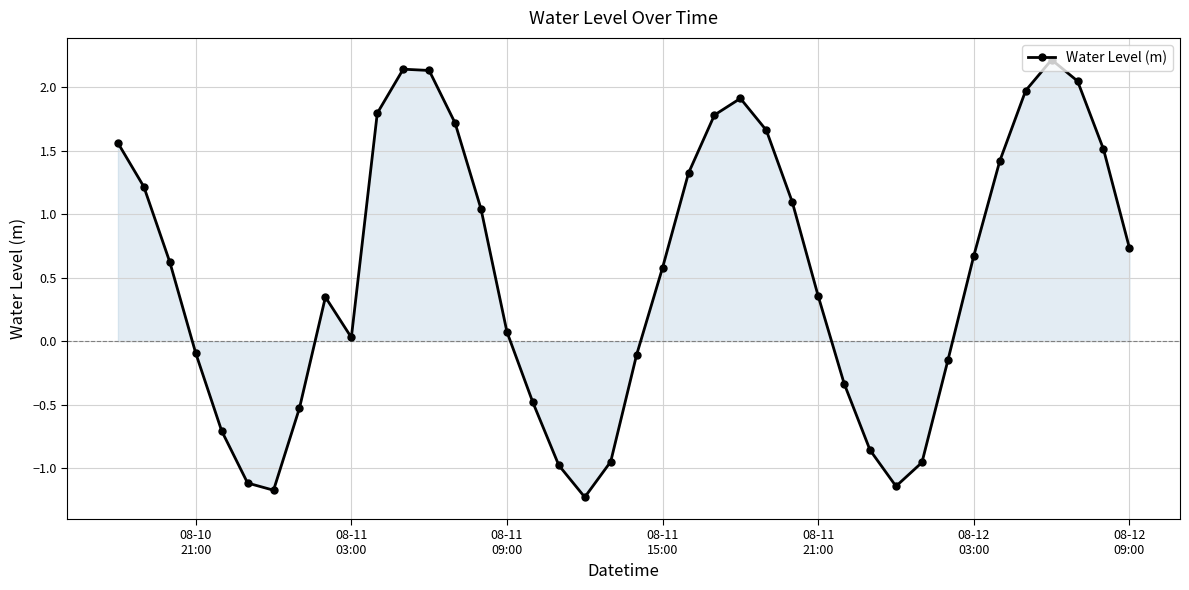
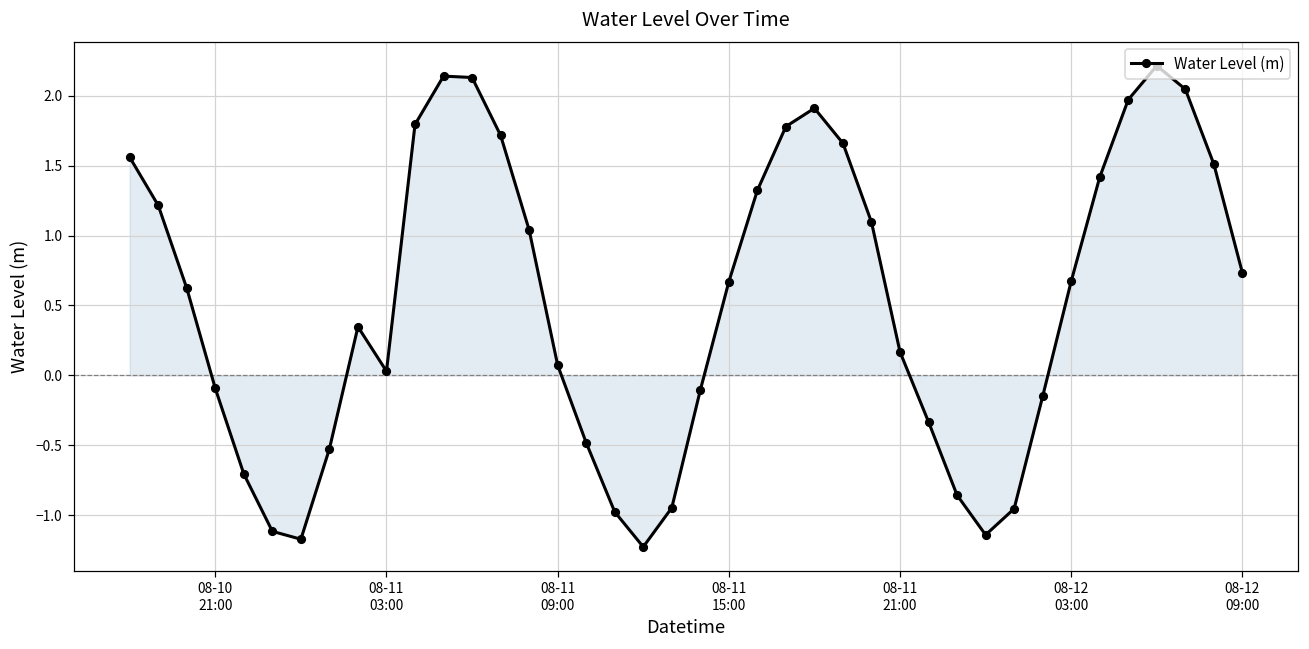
  {
    "Water Level (m)": {
      "08-10 21:00": -0.09,
-     "08-11 15:00": 0.58,
-     "08-11 21:00": 0.36
+     "08-11 15:00": 0.67,
+     "08-11 21:00": 0.17
    }
  }
